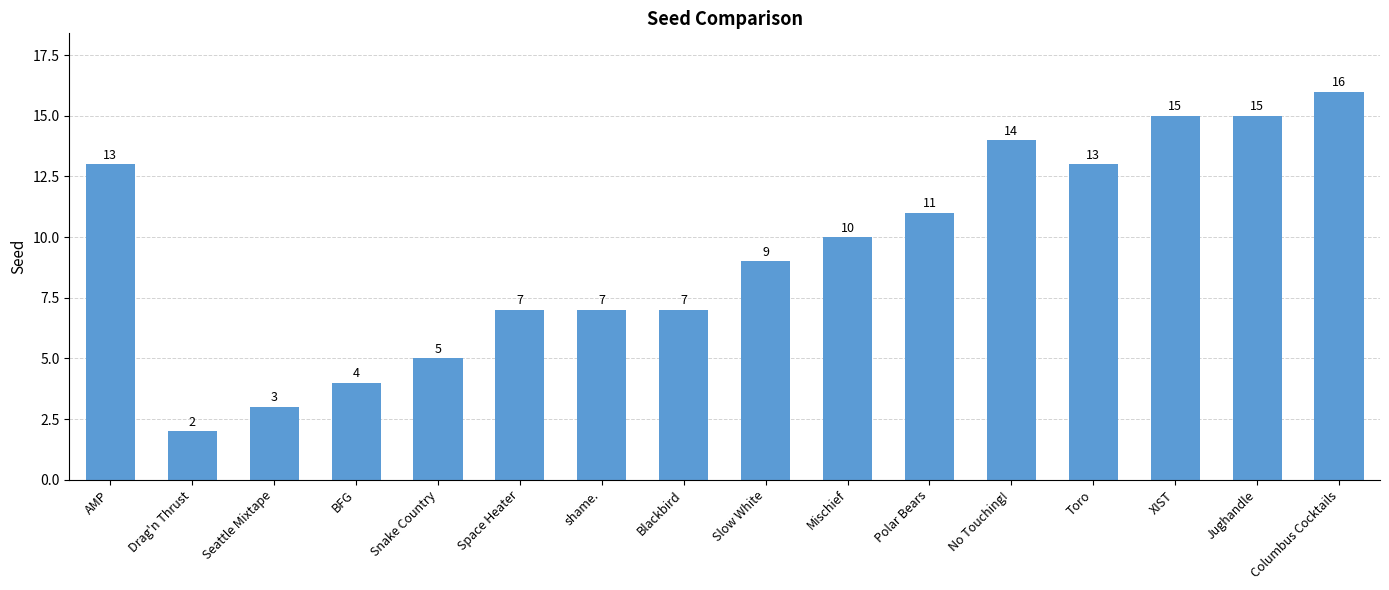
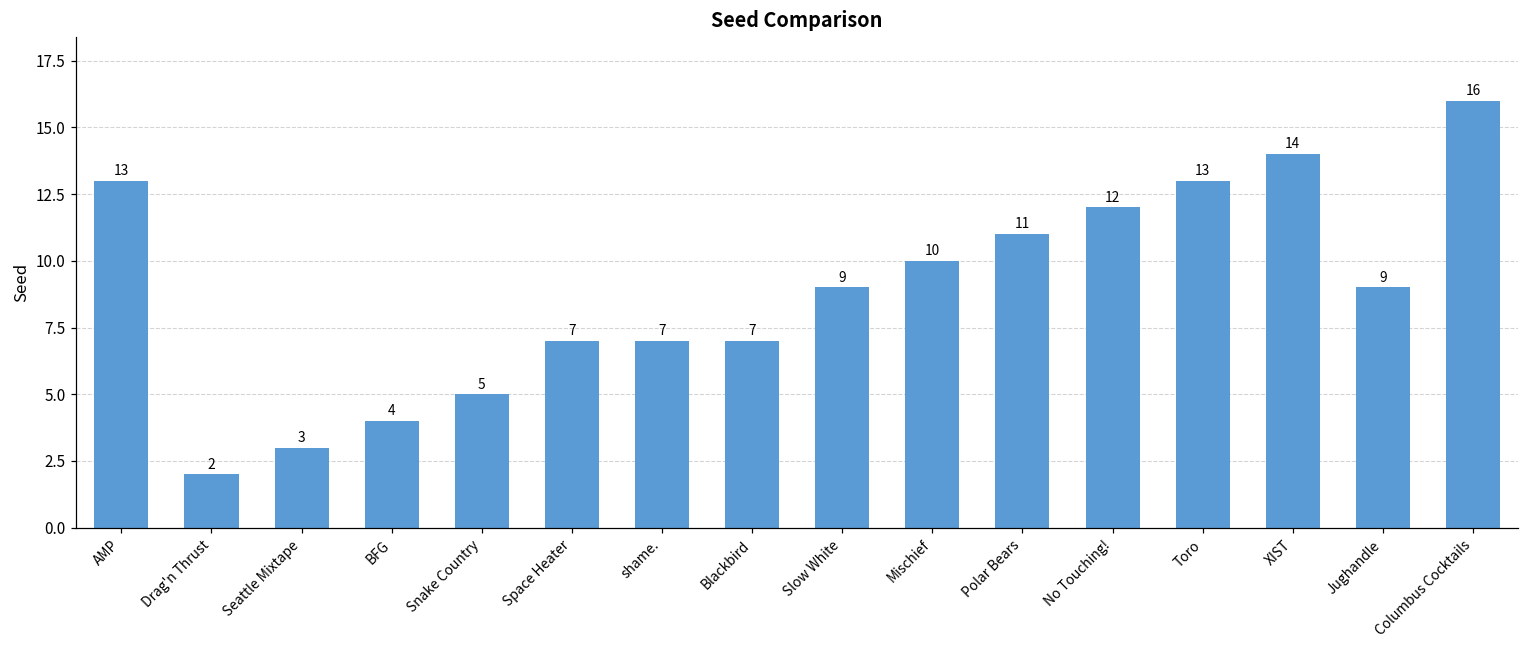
  {
    "AMP": 13,
    "Drag'n Thrust": 2,
    "Seattle Mixtape": 3,
    "BFG": 4,
    "Snake Country": 5,
    "Space Heater": 7,
    "shame.": 7,
    "Blackbird": 7,
    "Slow White": 9,
    "Mischief": 10,
    "Polar Bears": 11,
-   "No Touching!": 14,
+   "No Touching!": 12,
    "Toro": 13,
-   "XIST": 15,
-   "Jughandle": 15,
+   "XIST": 14,
+   "Jughandle": 9,
    "Columbus Cocktails": 16
  }
